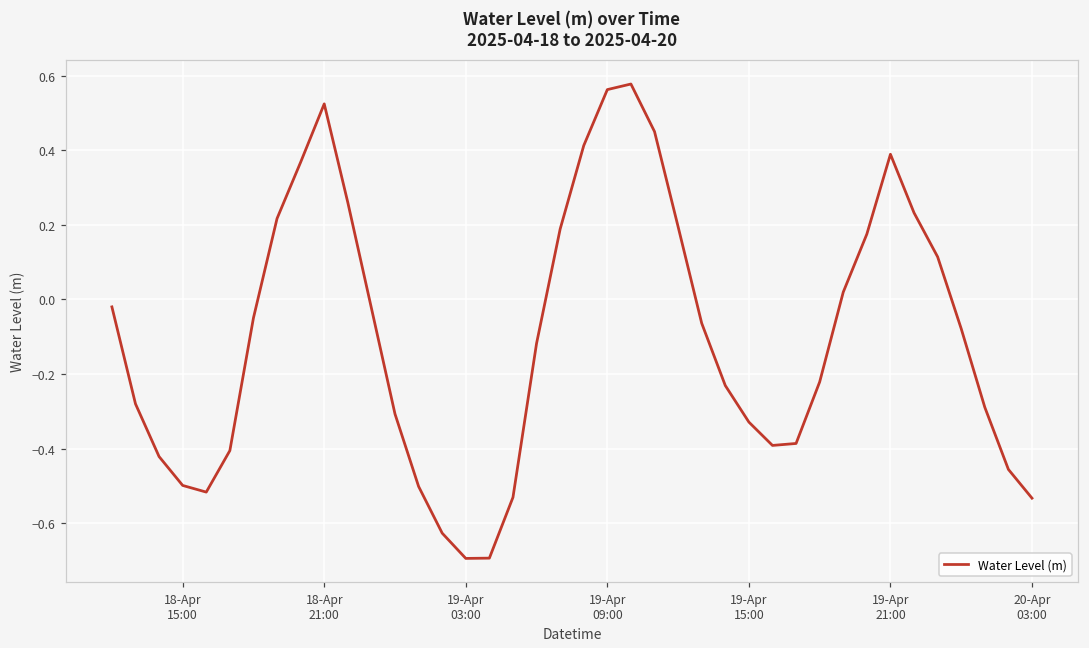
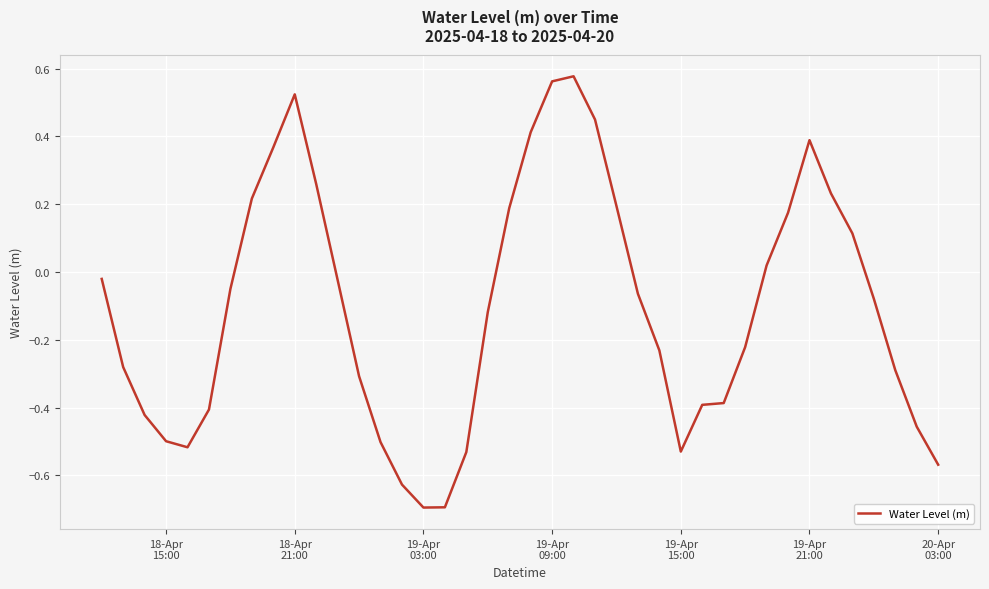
  {
    "18-Apr 15:00": -0.50,
    "18-Apr 21:00": 0.52,
    "19-Apr 03:00": -0.69,
    "19-Apr 09:00": 0.56,
-   "19-Apr 15:00": -0.33,
+   "19-Apr 15:00": -0.53,
    "19-Apr 21:00": 0.39,
-   "20-Apr 03:00": -0.53
+   "20-Apr 03:00": -0.57
  }
